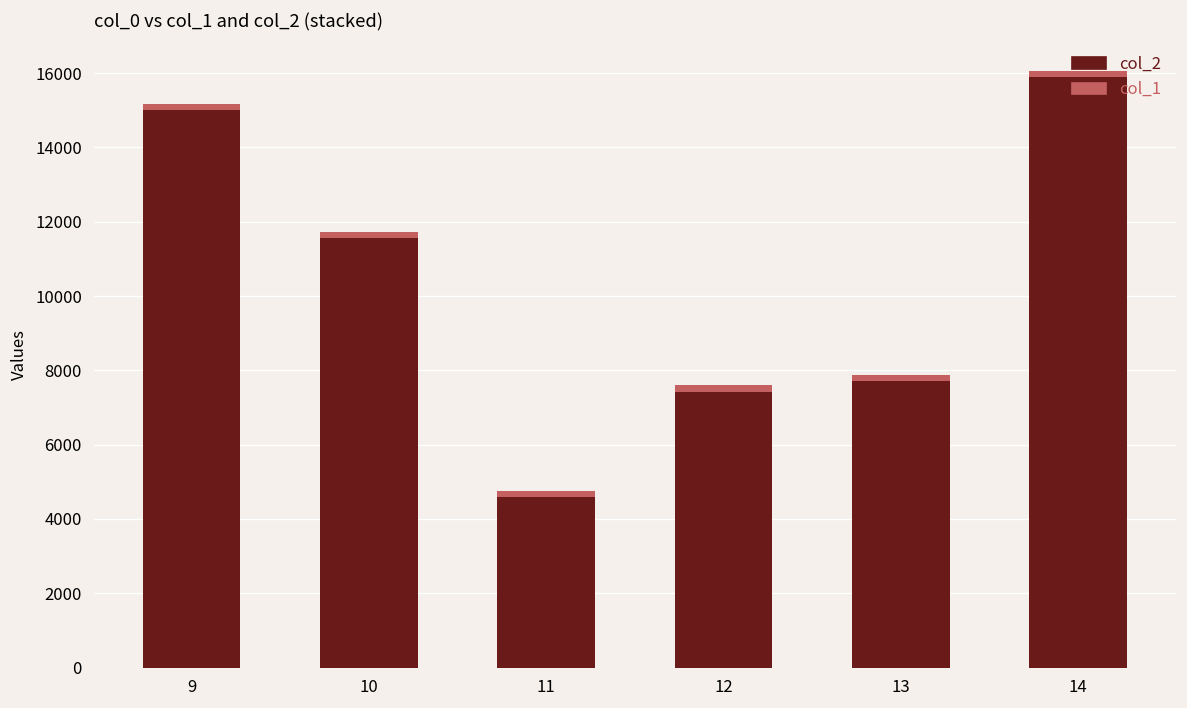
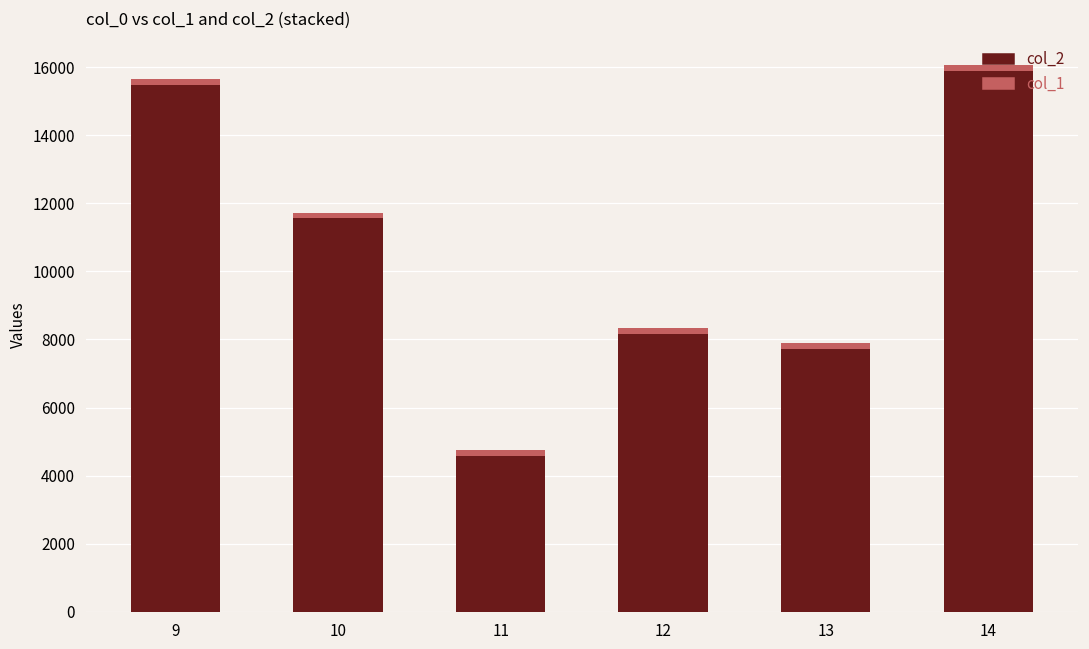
  {
    "col_2": {
-     "9": 15000,
+     "9": 15500,
      "10": 11600,
      "11": 4600,
-     "12": 7400,
+     "12": 8200,
      "13": 7700,
      "14": 15900
    },
    "col_1": {
      "9": 200,
      "10": 200,
      "11": 200,
      "12": 200,
      "13": 200,
      "14": 200
    }
  }
